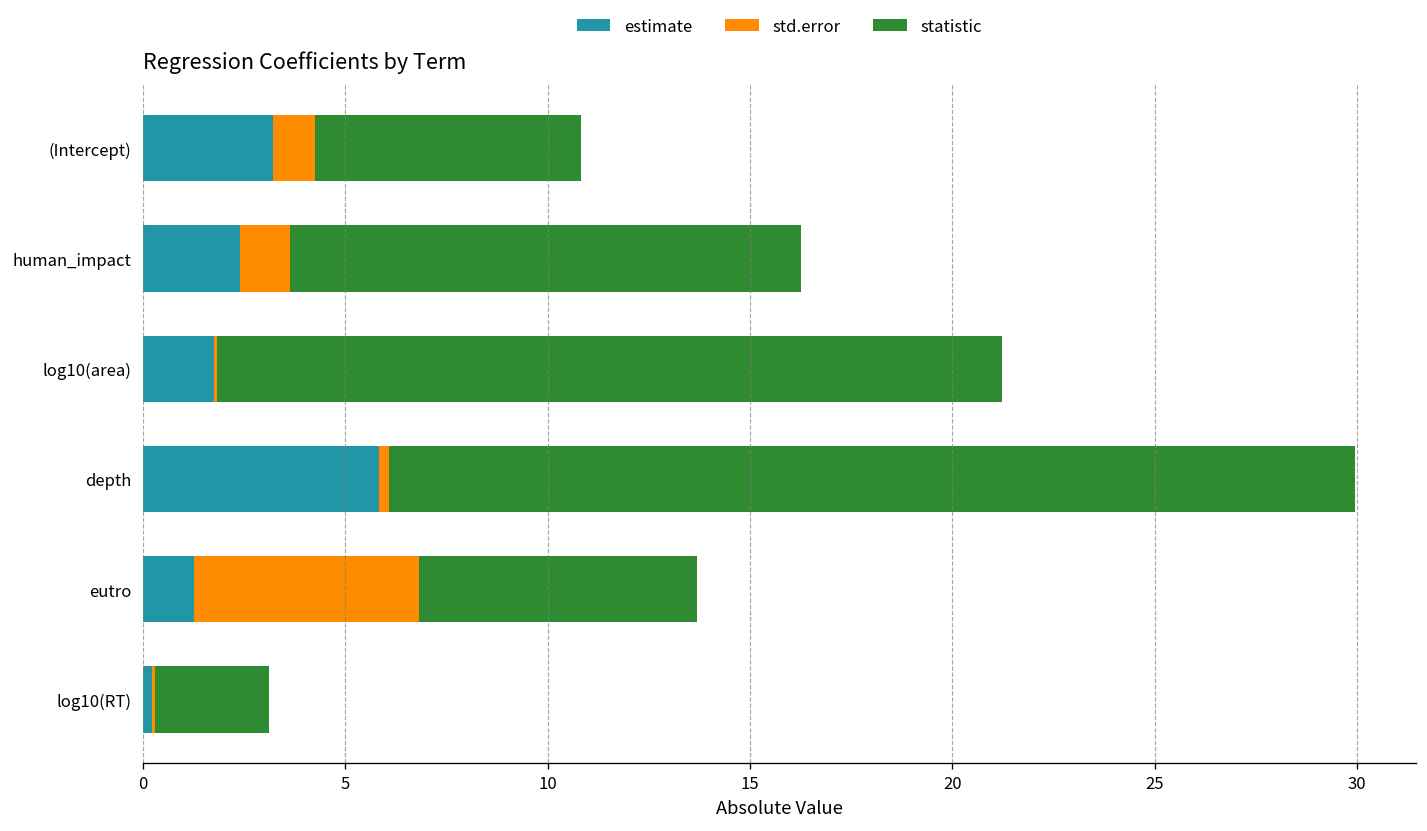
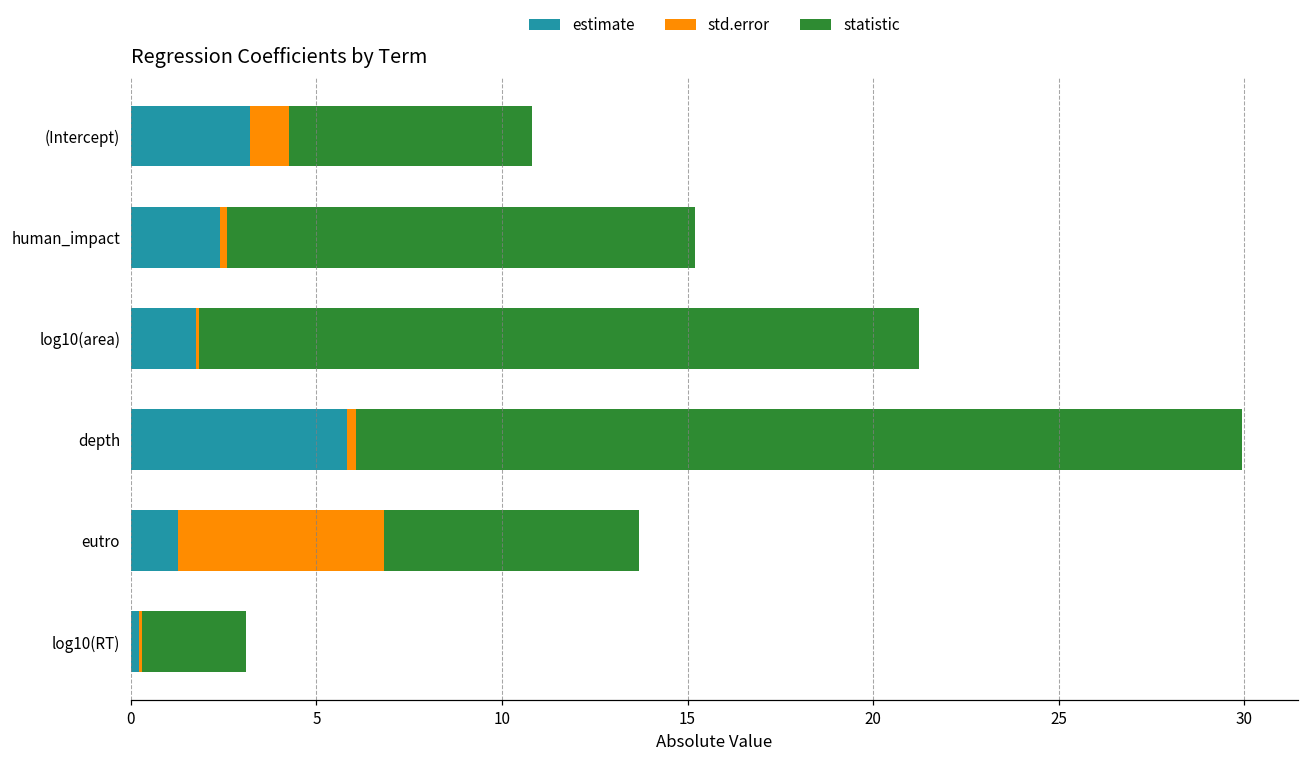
  {
    "estimate": {
      "(Intercept)": 3.2,
      "human_impact": 2.4,
      "log10(area)": 1.7,
      "depth": 5.8,
      "eutro": 1.3,
      "log10(RT)": 0.2
    },
    "std.error": {
      "(Intercept)": 1.0,
-     "human_impact": 1.2,
+     "human_impact": 0.2,
      "log10(area)": 0.1,
      "depth": 0.2,
      "eutro": 5.6,
      "log10(RT)": 0.1
    },
    "statistic": {
      "(Intercept)": 6.6,
      "human_impact": 12.6,
      "log10(area)": 19.4,
      "depth": 23.9,
      "eutro": 6.9,
      "log10(RT)": 2.8
    }
  }
